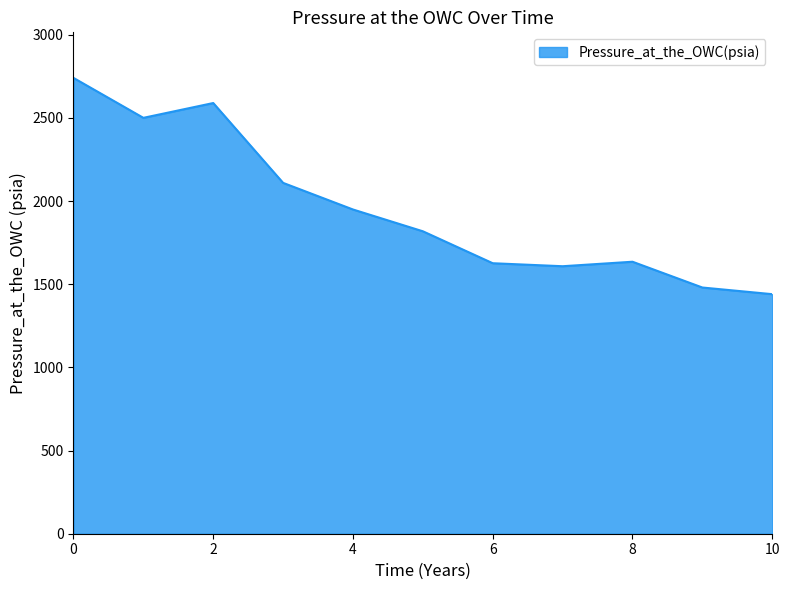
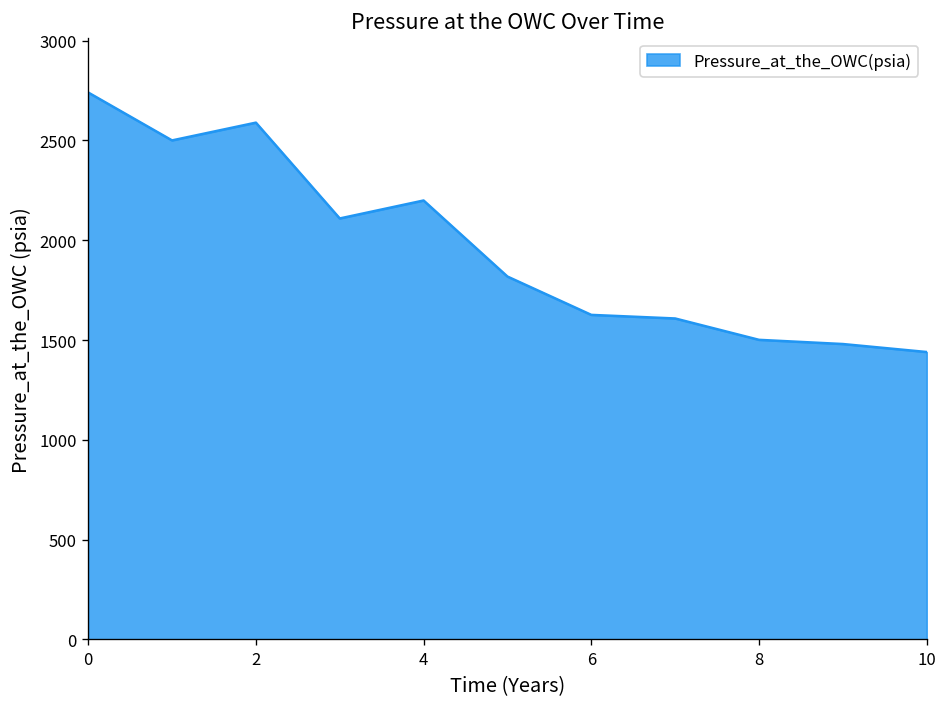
  {
    "0": 2740,
    "2": 2590,
-   "4": 1950,
+   "4": 2200,
    "6": 1630,
-   "8": 1640,
+   "8": 1500,
    "10": 1440
  }
